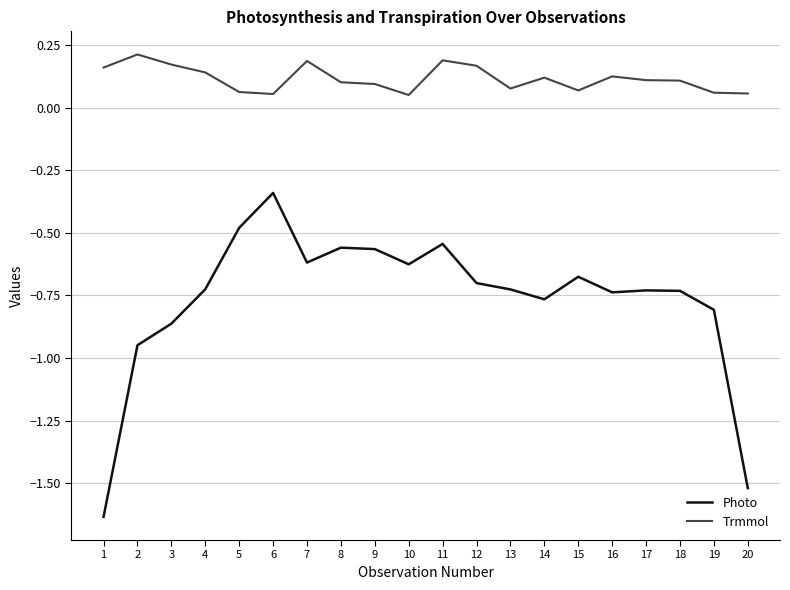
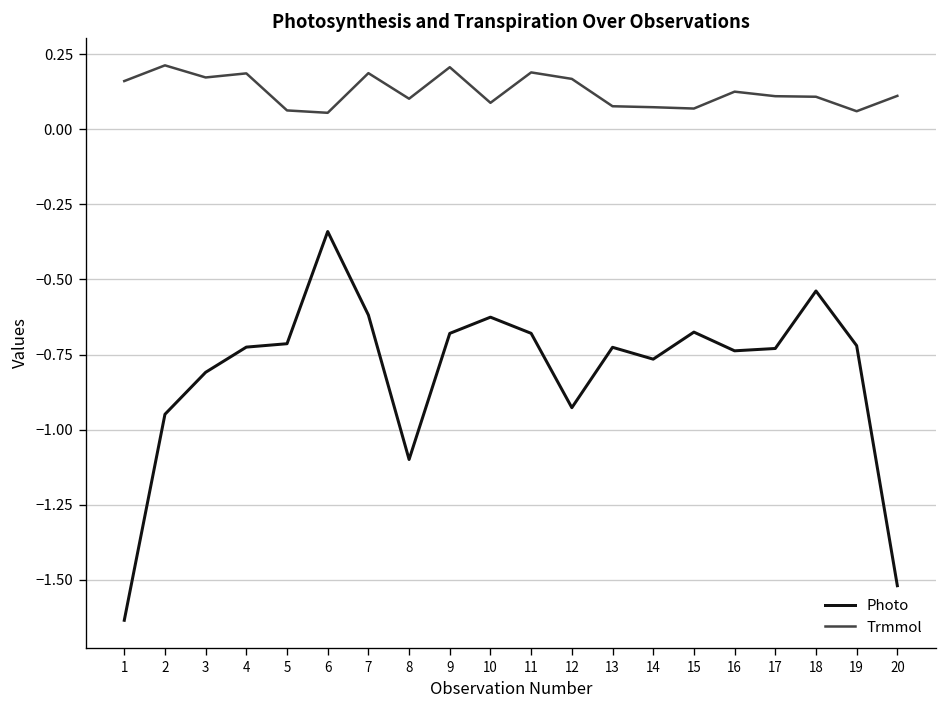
  {
    "Photo": {
      "1": -1.63,
      "2": -0.95,
-     "3": -0.86,
+     "3": -0.81,
      "4": -0.73,
-     "5": -0.48,
+     "5": -0.71,
      "6": -0.34,
      "7": -0.62,
-     "8": -0.56,
-     "9": -0.56,
+     "8": -1.10,
+     "9": -0.68,
      "10": -0.63,
-     "11": -0.54,
-     "12": -0.70,
+     "11": -0.68,
+     "12": -0.93,
      "13": -0.73,
      "14": -0.77,
      "15": -0.68,
      "16": -0.74,
      "17": -0.73,
-     "18": -0.73,
-     "19": -0.81,
+     "18": -0.54,
+     "19": -0.72,
      "20": -1.52
    },
    "Trmmol": {
      "1": 0.16,
      "2": 0.21,
      "3": 0.17,
-     "4": 0.14,
+     "4": 0.19,
      "5": 0.06,
      "6": 0.05,
      "7": 0.19,
      "8": 0.10,
-     "9": 0.09,
-     "10": 0.05,
+     "9": 0.21,
+     "10": 0.09,
      "11": 0.19,
      "12": 0.17,
      "13": 0.08,
-     "14": 0.12,
+     "14": 0.07,
      "15": 0.07,
      "16": 0.13,
      "17": 0.11,
      "18": 0.11,
      "19": 0.06,
-     "20": 0.06
+     "20": 0.11
    }
  }
